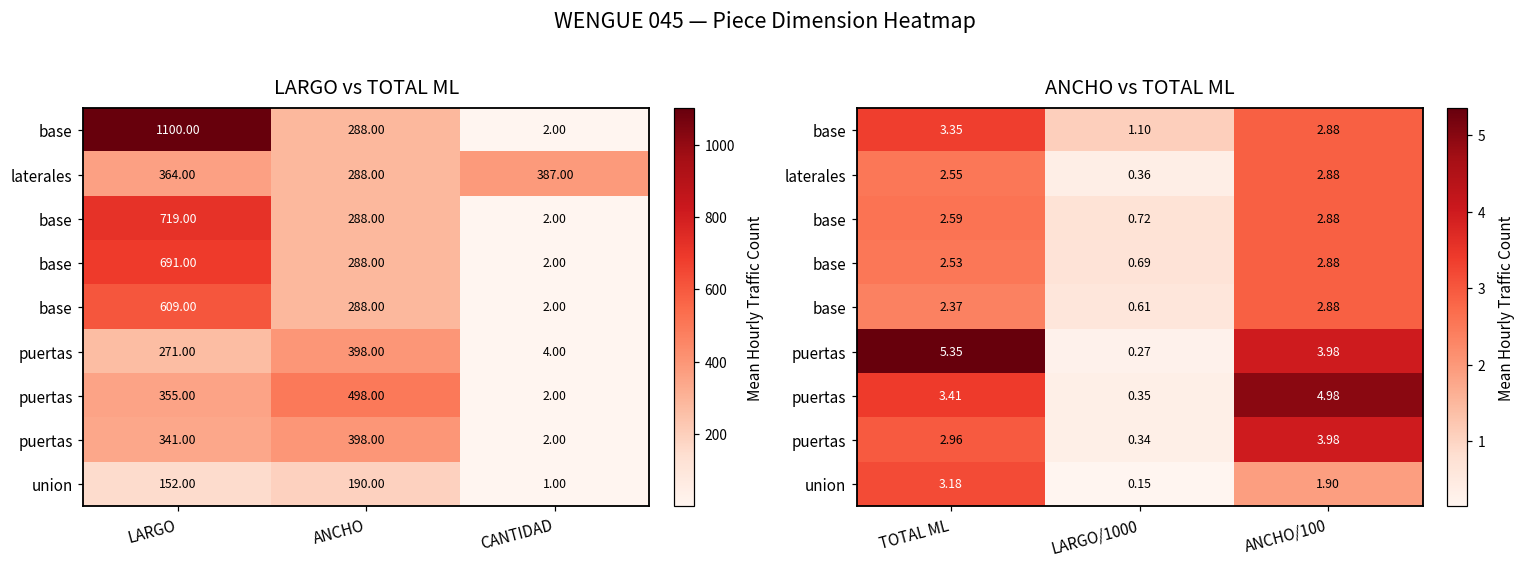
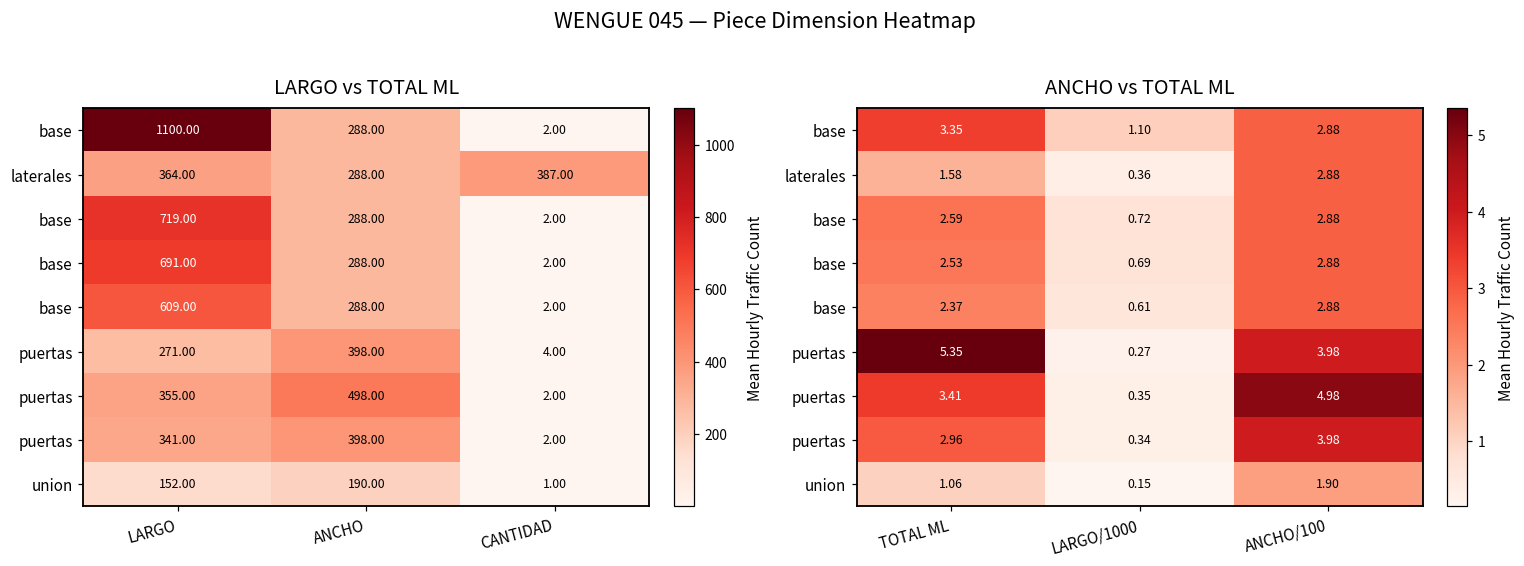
  {
    "LARGO vs TOTAL ML": {
      "laterales": {
        "LARGO": 364.00,
        "ANCHO": 288.00,
        "CANTIDAD": 387.00
      },
      "union": {
        "LARGO": 152.00,
        "ANCHO": 190.00,
        "CANTIDAD": 1.00
      }
    },
    "ANCHO vs TOTAL ML": {
      "laterales": {
-       "TOTAL ML": 2.55,
+       "TOTAL ML": 1.58,
        "LARGO/1000": 0.36,
        "ANCHO/100": 2.88
      },
      "union": {
-       "TOTAL ML": 3.18,
+       "TOTAL ML": 1.06,
        "LARGO/1000": 0.15,
        "ANCHO/100": 1.90
      }
    }
  }
